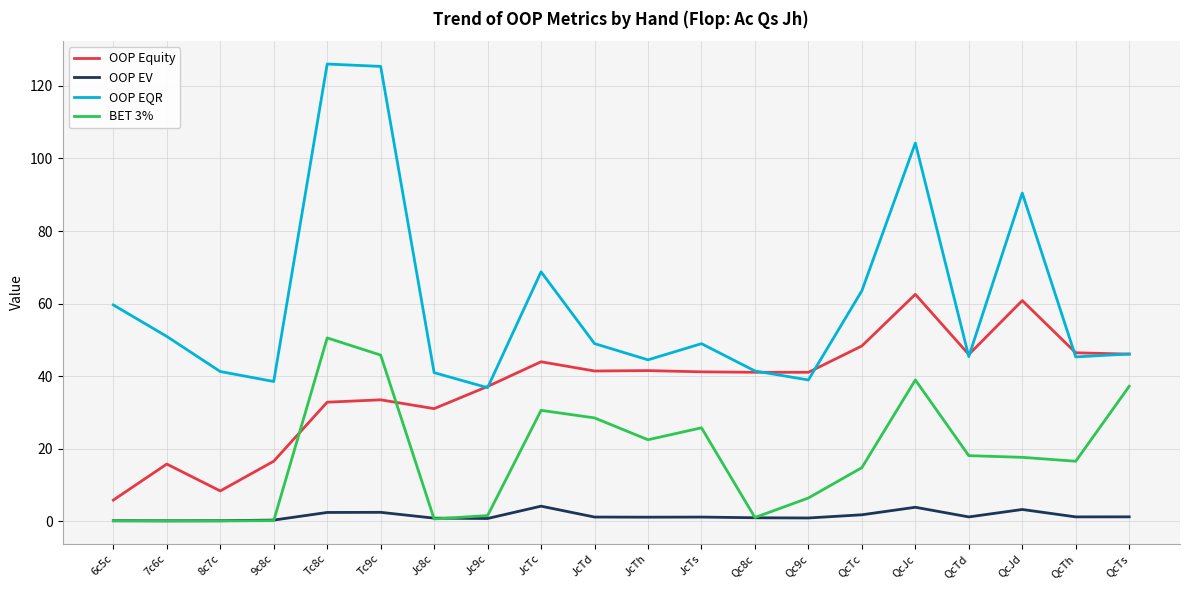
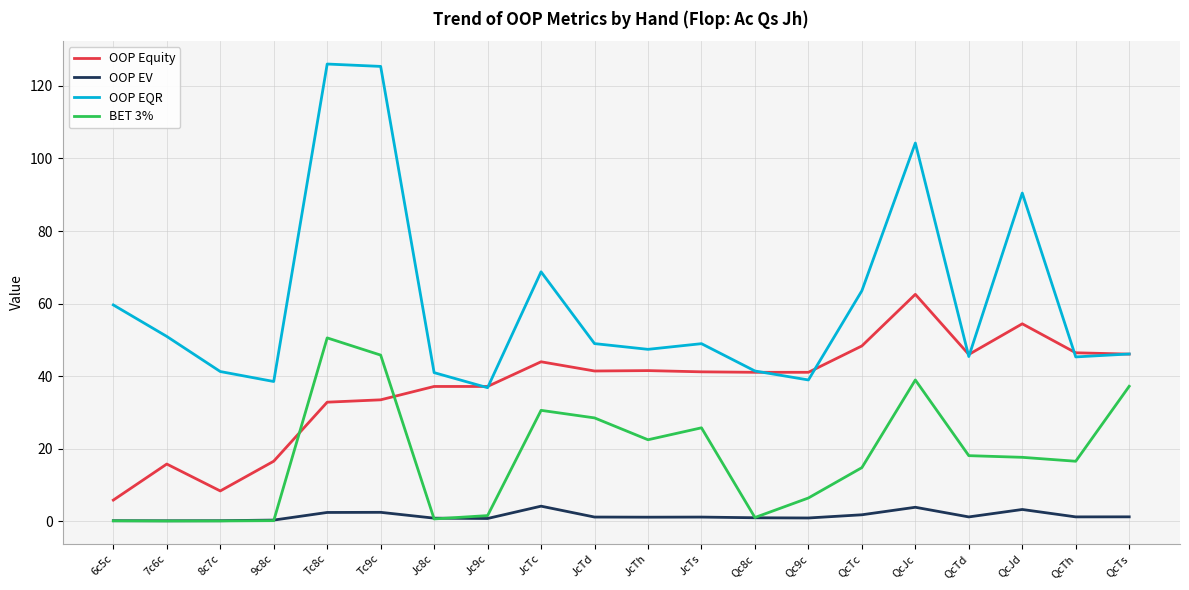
  {
    "OOP Equity": {
      "6c5c": 6,
      "7c6c": 16,
      "8c7c": 8,
      "9c8c": 17,
      "Tc8c": 33,
      "Tc9c": 34,
-     "Jc8c": 31,
+     "Jc8c": 37,
      "JcTc": 44,
      "JcTd": 41,
      "JcTh": 42,
      "JcTs": 41,
      "Qc9c": 41,
      "QcTc": 48,
      "QcJc": 63,
-     "QcJd": 61,
+     "QcJd": 54,
      "QcTh": 46
    },
    "OOP EV": {
      "Tc8c": 2,
      "Tc9c": 3,
      "Jc9c": 1,
      "JcTc": 4,
      "JcTd": 1,
      "JcTh": 1,
      "JcTs": 1,
      "Qc9c": 1,
      "QcTc": 2,
      "QcJc": 4,
      "QcTd": 1,
      "QcJd": 3,
      "QcTh": 1,
      "QcTs": 1
    },
    "OOP EQR": {
      "6c5c": 60,
      "7c6c": 51,
      "8c7c": 41,
      "9c8c": 39,
      "Tc8c": 126,
      "Tc9c": 125,
      "Jc8c": 41,
      "JcTc": 69,
      "JcTd": 49,
-     "JcTh": 45,
+     "JcTh": 47,
      "JcTs": 49,
      "Qc9c": 39,
      "QcTc": 64,
      "QcJc": 104,
      "QcJd": 90,
      "QcTh": 45
    },
    "BET 3%": {
      "Tc8c": 51,
      "Tc9c": 46,
      "Jc9c": 2,
      "JcTc": 31,
      "JcTd": 29,
      "JcTh": 23,
      "JcTs": 26,
      "Qc9c": 6,
      "QcTc": 15,
      "QcJc": 39,
      "QcTd": 18,
      "QcJd": 18,
      "QcTh": 17,
      "QcTs": 37
    }
  }
